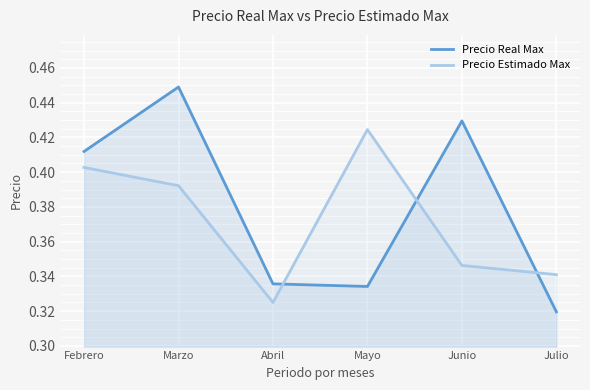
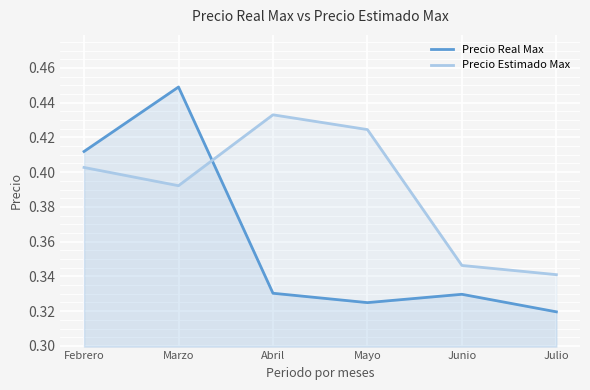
  {
    "Precio Real Max": {
      "Febrero": 0.412,
      "Marzo": 0.449,
-     "Abril": 0.336,
-     "Mayo": 0.334,
-     "Junio": 0.430,
+     "Abril": 0.330,
+     "Mayo": 0.325,
+     "Junio": 0.330,
      "Julio": 0.320
    },
    "Precio Estimado Max": {
      "Febrero": 0.403,
      "Marzo": 0.392,
-     "Abril": 0.325,
+     "Abril": 0.433,
      "Mayo": 0.425,
      "Junio": 0.346,
      "Julio": 0.341
    }
  }
